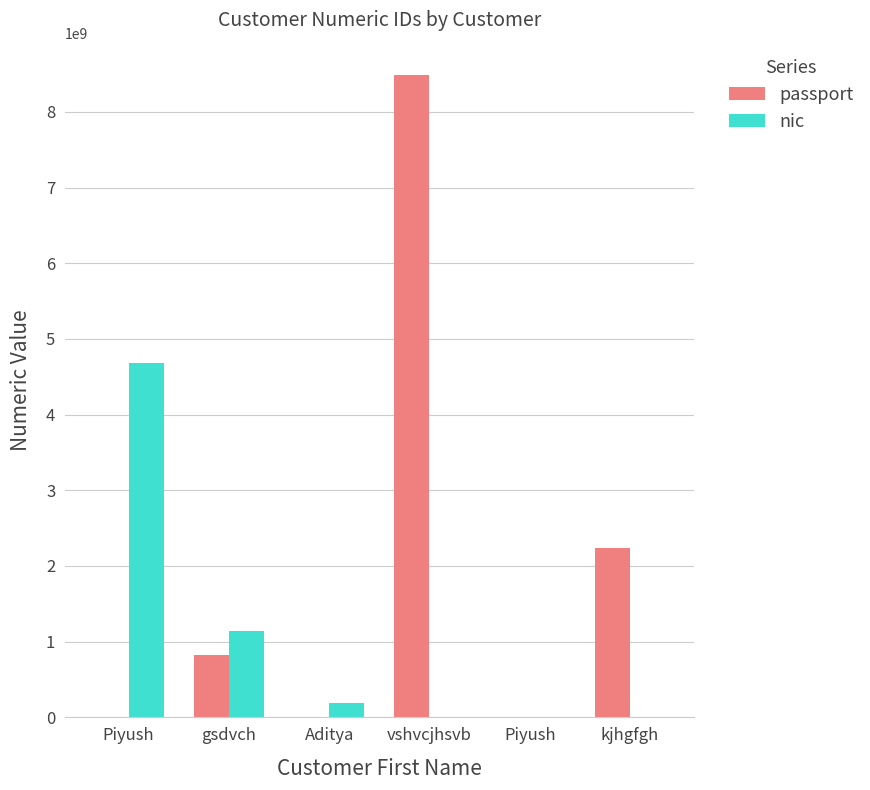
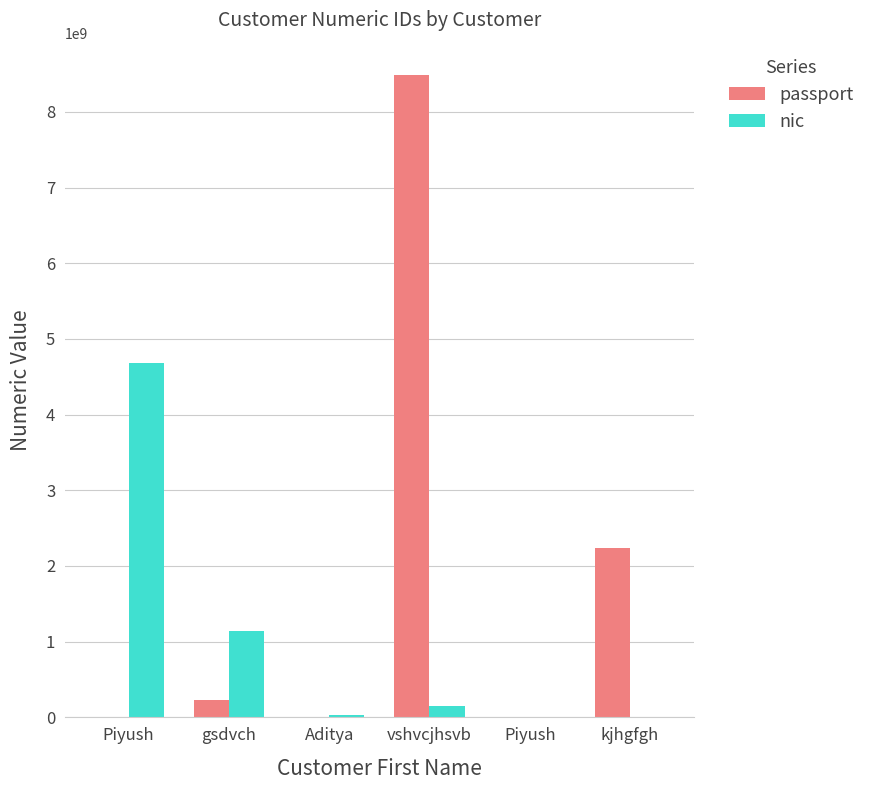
  {
    "passport": {
-     "gsdvch": 800000000,
+     "gsdvch": 200000000,
      "vshvcjhsvb": 8500000000,
      "kjhgfgh": 2200000000
    },
    "nic": {
      "gsdvch": 1100000000,
-     "Aditya": 200000000,
-     "vshvcjhsvb": 0
+     "Aditya": 0,
+     "vshvcjhsvb": 100000000
    }
  }
